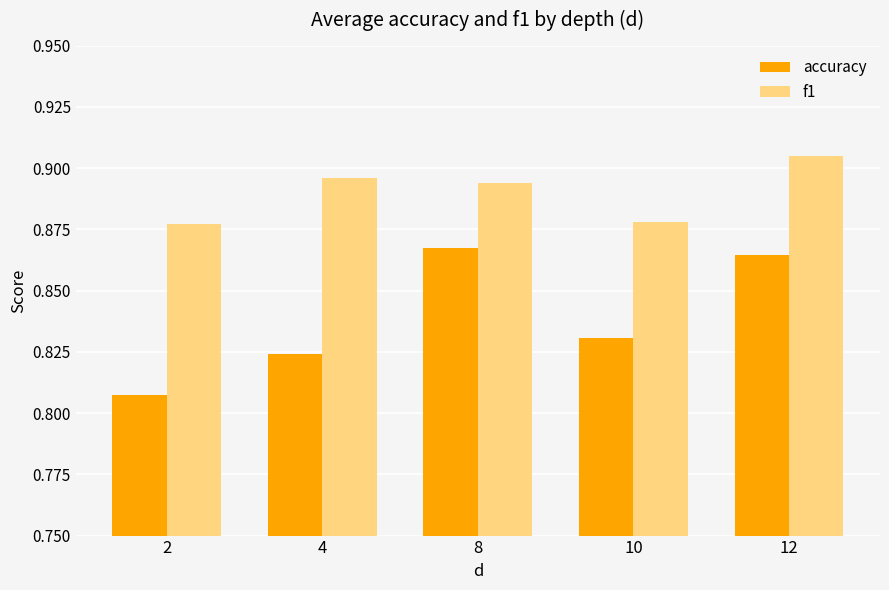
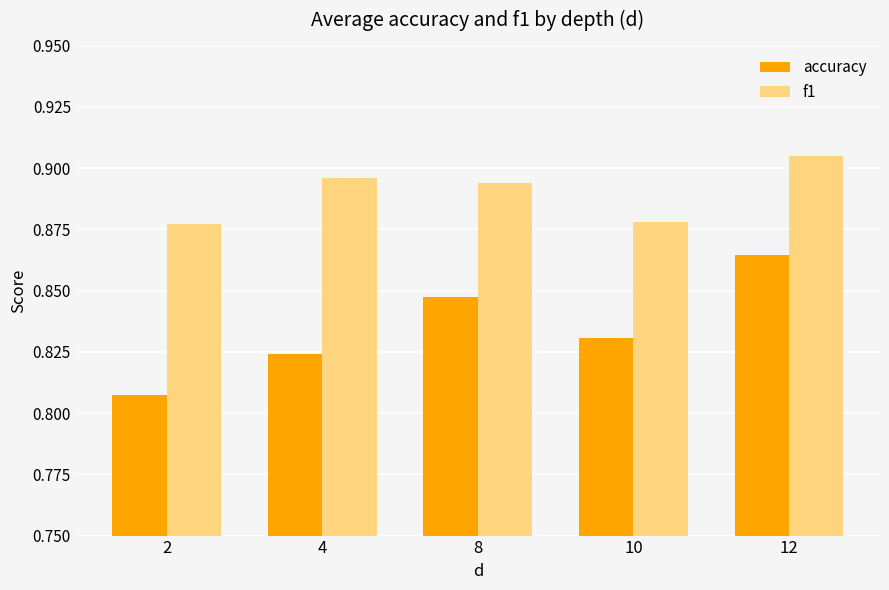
  {
    "accuracy": {
      "2": 0.808,
      "4": 0.824,
-     "8": 0.867,
+     "8": 0.847,
      "10": 0.831,
      "12": 0.864
    },
    "f1": {
      "2": 0.877,
      "4": 0.896,
      "8": 0.894,
      "10": 0.878,
      "12": 0.905
    }
  }
